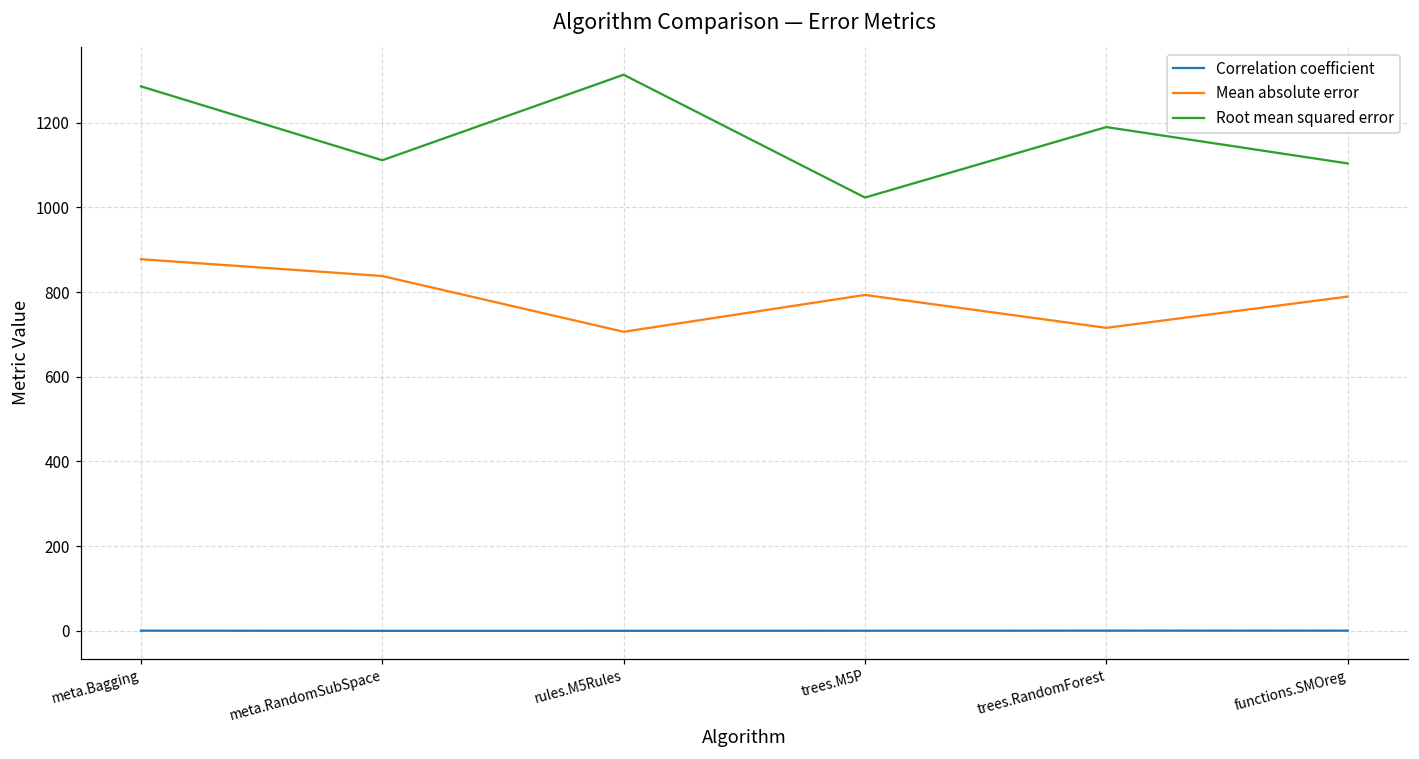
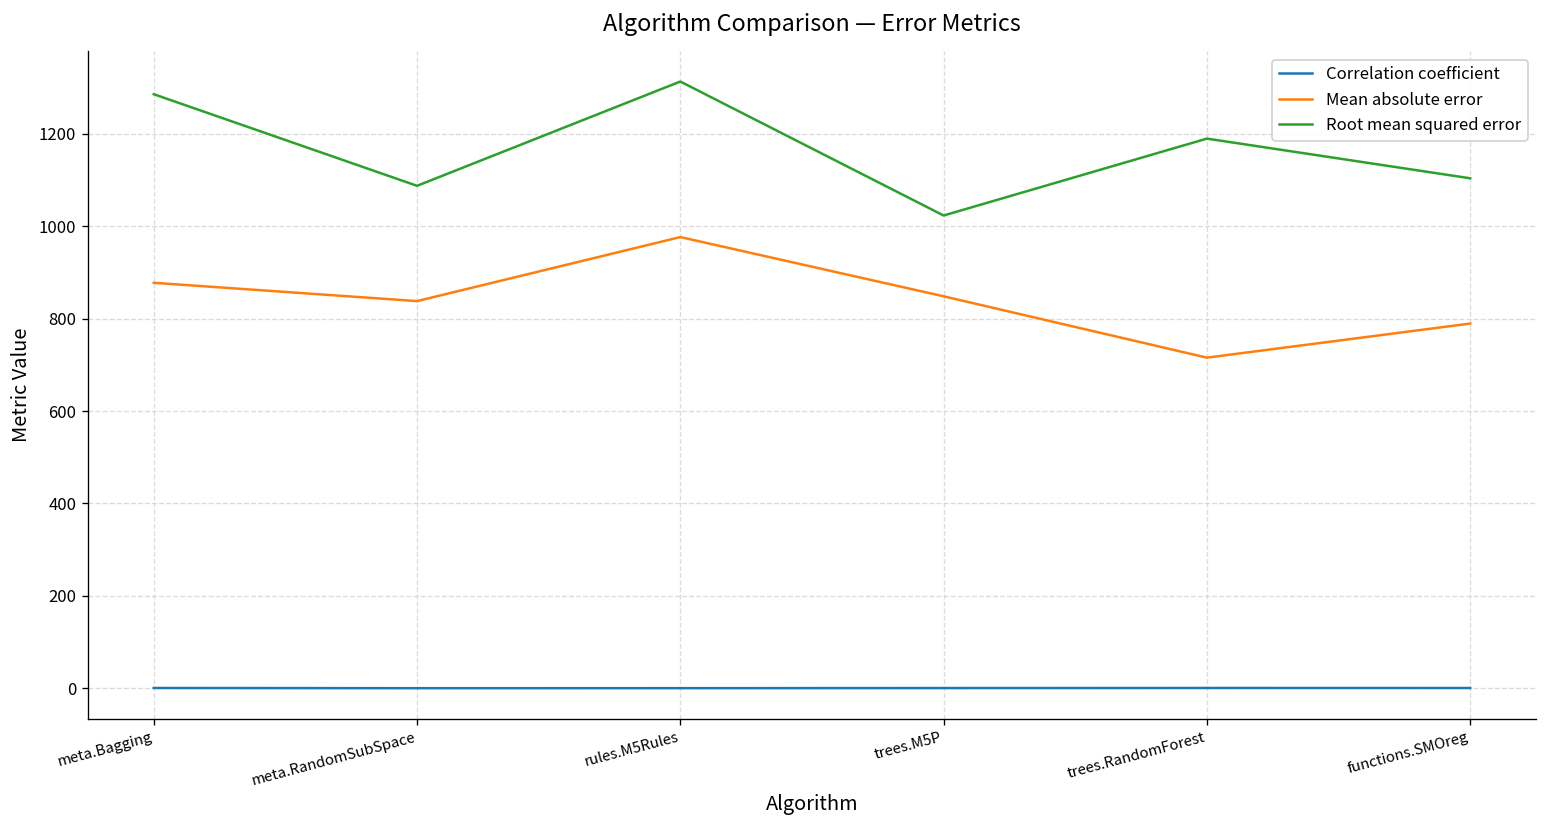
  {
    "Correlation coefficient": {
      "meta.Bagging": 0,
      "meta.RandomSubSpace": 0,
      "rules.M5Rules": 0,
      "trees.M5P": 0,
      "trees.RandomForest": 0,
      "functions.SMOreg": 0
    },
    "Mean absolute error": {
      "meta.Bagging": 880,
      "meta.RandomSubSpace": 840,
-     "rules.M5Rules": 710,
-     "trees.M5P": 790,
+     "rules.M5Rules": 980,
+     "trees.M5P": 850,
      "trees.RandomForest": 720,
      "functions.SMOreg": 790
    },
    "Root mean squared error": {
      "meta.Bagging": 1290,
-     "meta.RandomSubSpace": 1110,
+     "meta.RandomSubSpace": 1090,
      "rules.M5Rules": 1310,
      "trees.M5P": 1020,
      "trees.RandomForest": 1190,
      "functions.SMOreg": 1100
    }
  }
